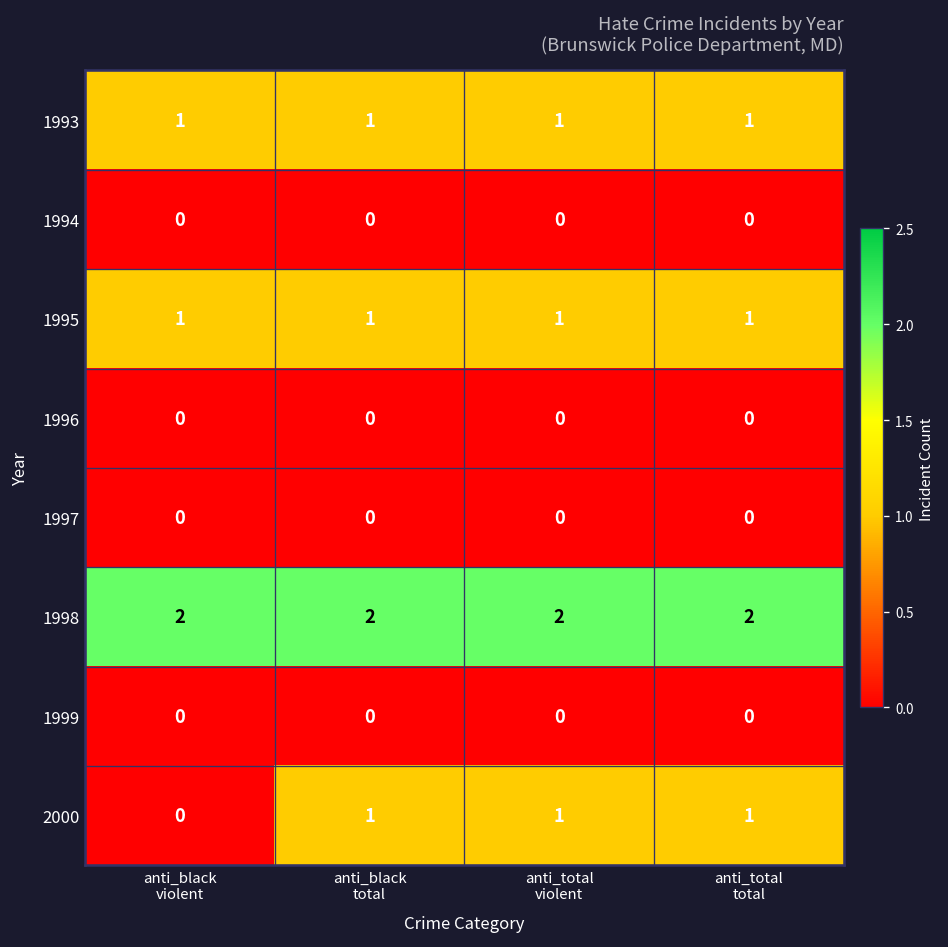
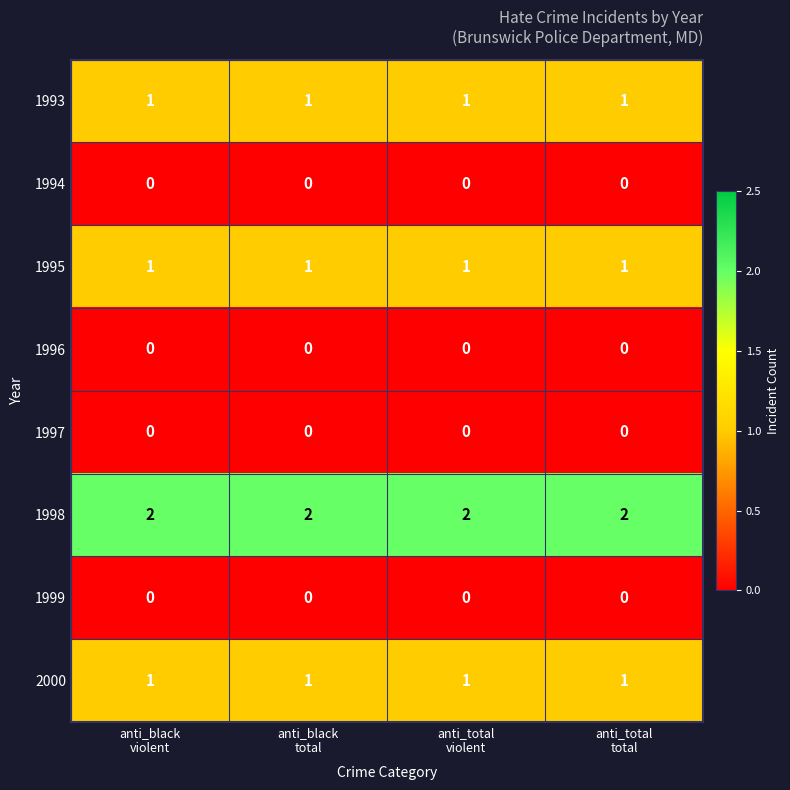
  {
    "1993": {
      "anti_black violent": 1,
      "anti_black total": 1,
      "anti_total violent": 1,
      "anti_total total": 1
    },
    "1994": {
      "anti_black violent": 0,
      "anti_black total": 0,
      "anti_total violent": 0,
      "anti_total total": 0
    },
    "1995": {
      "anti_black violent": 1,
      "anti_black total": 1,
      "anti_total violent": 1,
      "anti_total total": 1
    },
    "1996": {
      "anti_black violent": 0,
      "anti_black total": 0,
      "anti_total violent": 0,
      "anti_total total": 0
    },
    "1997": {
      "anti_black violent": 0,
      "anti_black total": 0,
      "anti_total violent": 0,
      "anti_total total": 0
    },
    "1998": {
      "anti_black violent": 2,
      "anti_black total": 2,
      "anti_total violent": 2,
      "anti_total total": 2
    },
    "1999": {
      "anti_black violent": 0,
      "anti_black total": 0,
      "anti_total violent": 0,
      "anti_total total": 0
    },
    "2000": {
-     "anti_black violent": 0,
+     "anti_black violent": 1,
      "anti_black total": 1,
      "anti_total violent": 1,
      "anti_total total": 1
    }
  }
